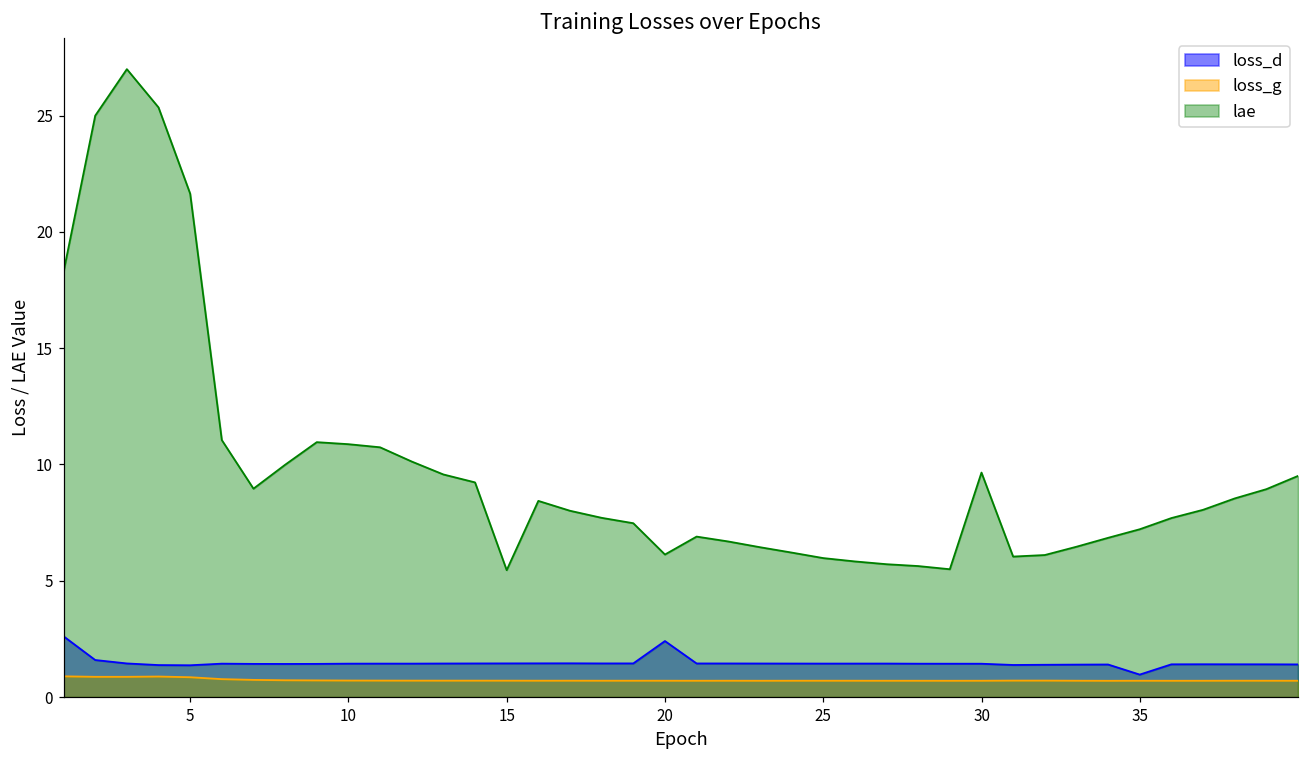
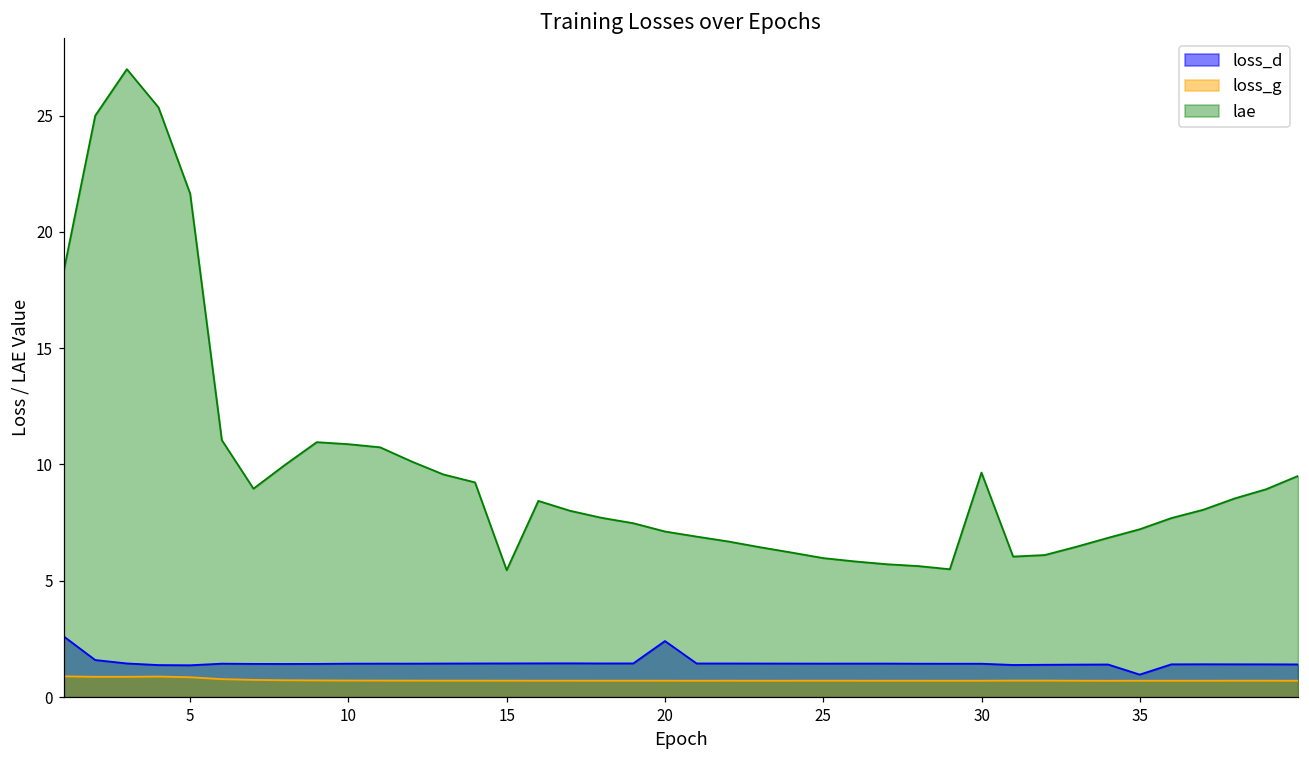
  {
    "loss_d": {
      "5": 1.4,
      "10": 1.4,
      "15": 1.4,
      "20": 2.4,
      "25": 1.4,
      "30": 1.4,
      "35": 1.0
    },
    "loss_g": {
      "5": 0.9,
      "10": 0.7,
      "15": 0.7,
      "20": 0.7,
      "25": 0.7,
      "30": 0.7,
      "35": 0.7
    },
    "lae": {
      "5": 21.6,
      "10": 10.9,
      "15": 5.5,
-     "20": 6.1,
+     "20": 7.1,
      "25": 6.0,
      "30": 9.7,
      "35": 7.2
    }
  }
